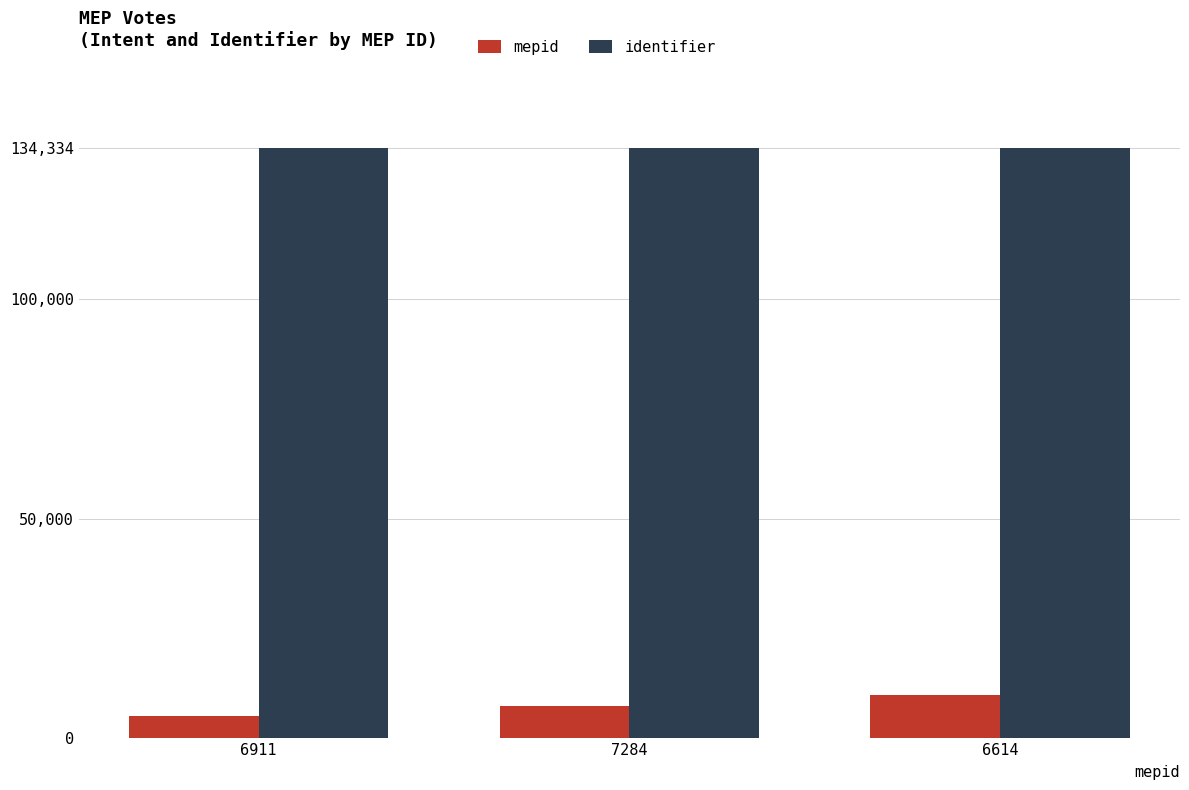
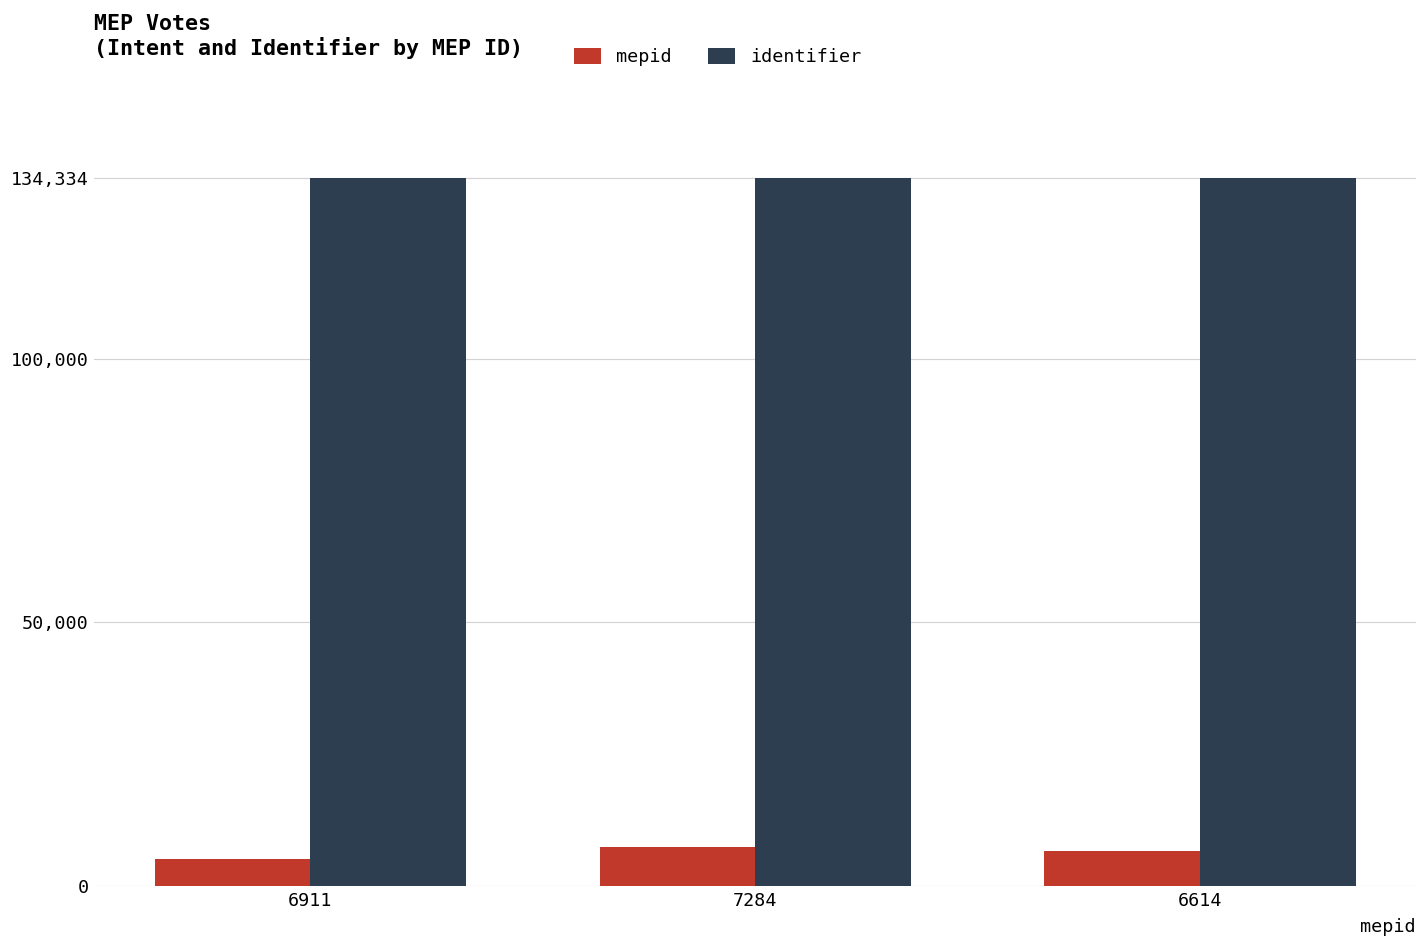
  {
    "mepid": {
      "6911": "5,000",
      "7284": "7,000",
-     "6614": "10,000"
+     "6614": "7,000"
    },
    "identifier": {
      "6911": "134,000",
      "7284": "134,000",
      "6614": "134,000"
    }
  }
